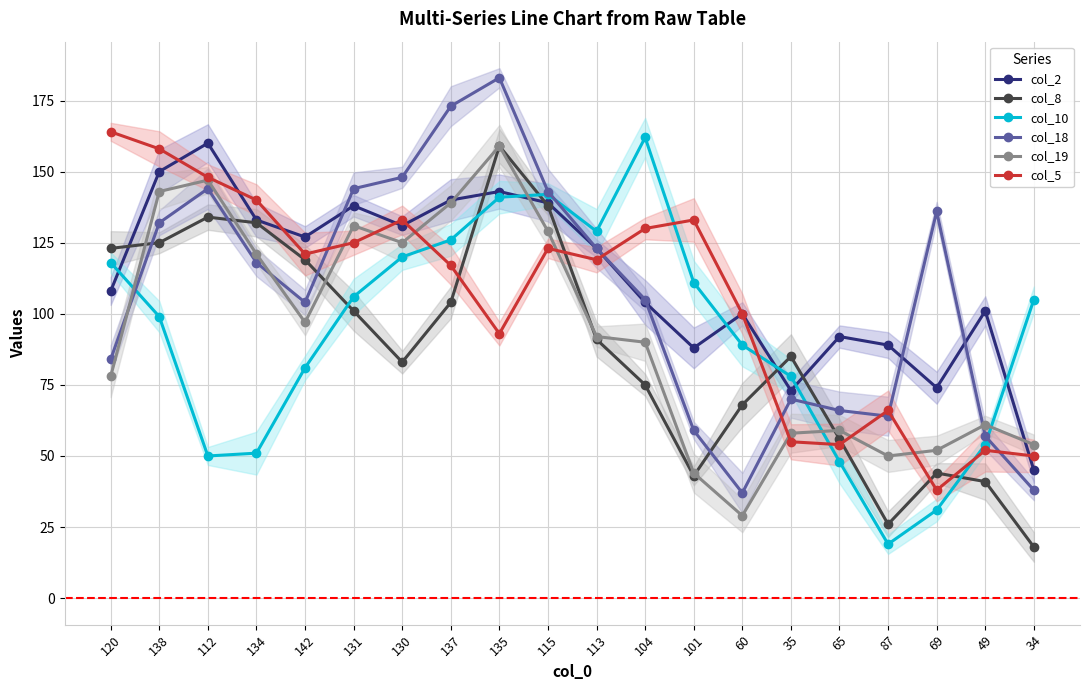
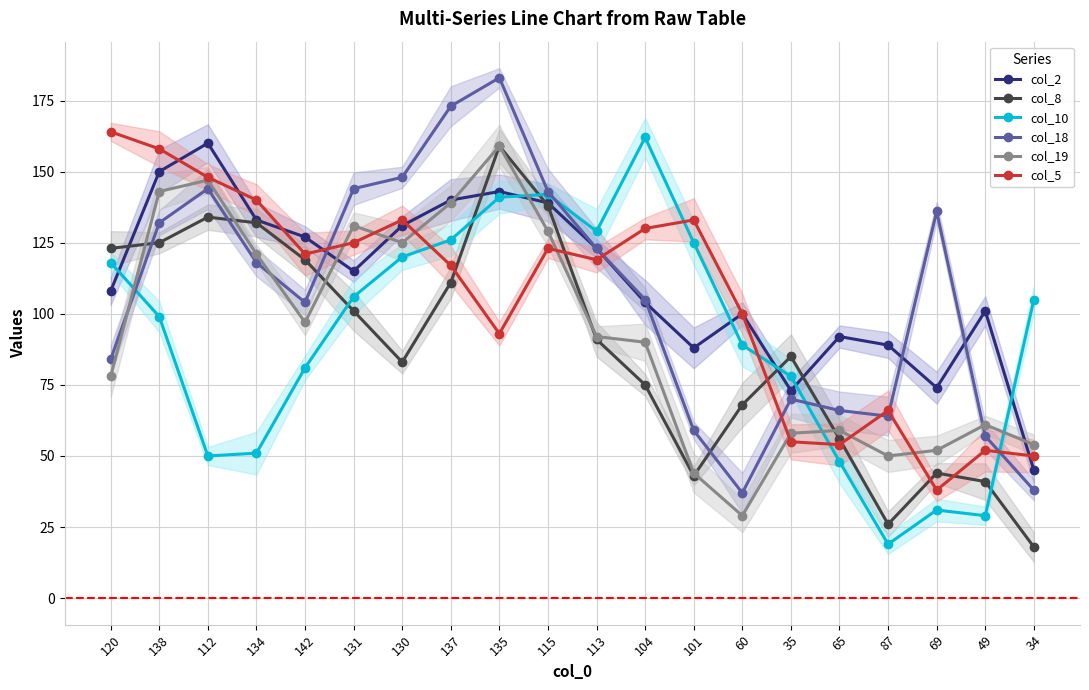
  {
    "col_2": {
      "120": 108,
      "112": 160,
      "134": 133,
      "142": 127,
-     "131": 138,
+     "131": 115,
      "137": 140,
      "135": 143,
      "115": 139,
      "104": 104,
      "101": 88,
      "35": 73,
      "65": 92,
      "87": 89,
      "69": 74,
      "49": 101,
      "34": 45
    },
    "col_8": {
      "120": 123,
      "138": 125,
      "112": 134,
      "134": 132,
      "142": 119,
      "131": 101,
      "130": 83,
-     "137": 104,
+     "137": 111,
      "115": 138,
      "113": 91,
      "104": 75,
      "101": 43,
      "60": 68,
      "35": 85,
      "87": 26,
      "69": 44,
      "49": 41,
      "34": 18
    },
    "col_10": {
      "120": 118,
      "138": 99,
      "112": 50,
      "134": 51,
      "142": 81,
      "131": 106,
      "130": 120,
      "137": 126,
      "135": 141,
      "104": 162,
-     "101": 111,
+     "101": 125,
      "60": 89,
      "35": 78,
      "65": 48,
      "87": 19,
      "69": 31,
-     "49": 54,
+     "49": 29,
      "34": 105
    },
    "col_18": {
      "120": 84,
      "138": 132,
      "112": 144,
      "134": 118,
      "142": 104,
      "131": 144,
      "130": 148,
      "137": 173,
      "135": 183,
      "115": 143,
      "104": 105,
      "101": 59,
      "60": 37,
      "35": 70,
      "65": 66,
      "87": 64,
      "69": 136,
      "34": 38
    },
    "col_5": {
      "120": 164,
      "112": 148,
      "134": 140,
      "142": 121,
      "131": 125,
      "130": 133,
      "135": 93,
      "115": 123,
      "113": 119,
      "104": 130,
      "35": 55,
      "65": 54,
      "87": 66,
      "69": 38,
      "49": 52
    }
  }
